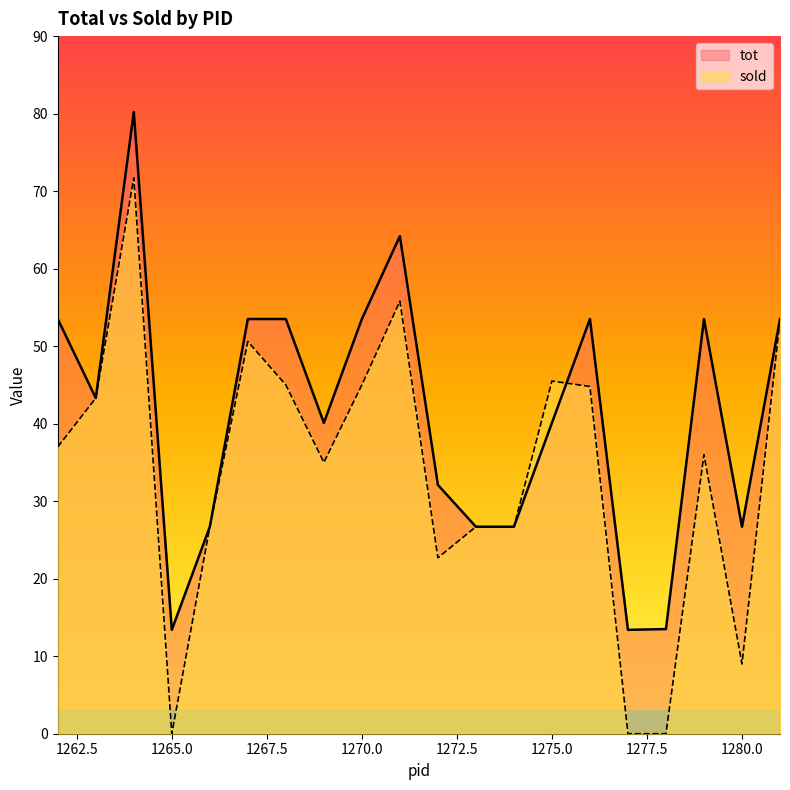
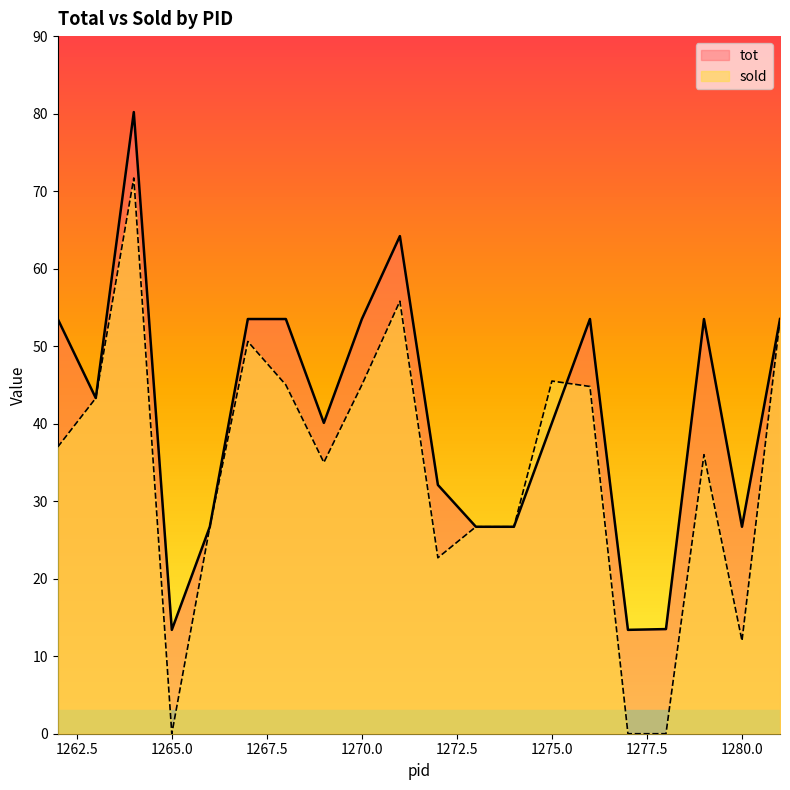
  {
    "sold": {
      "1270.0": 45,
      "1275.0": 46,
-     "1280.0": 9
+     "1280.0": 12
    }
  }
